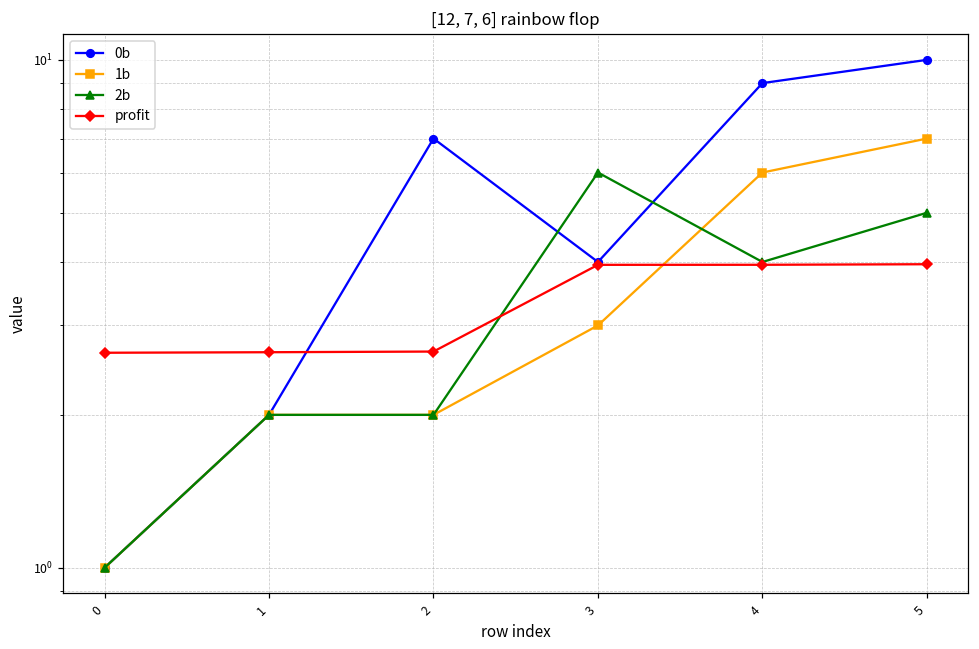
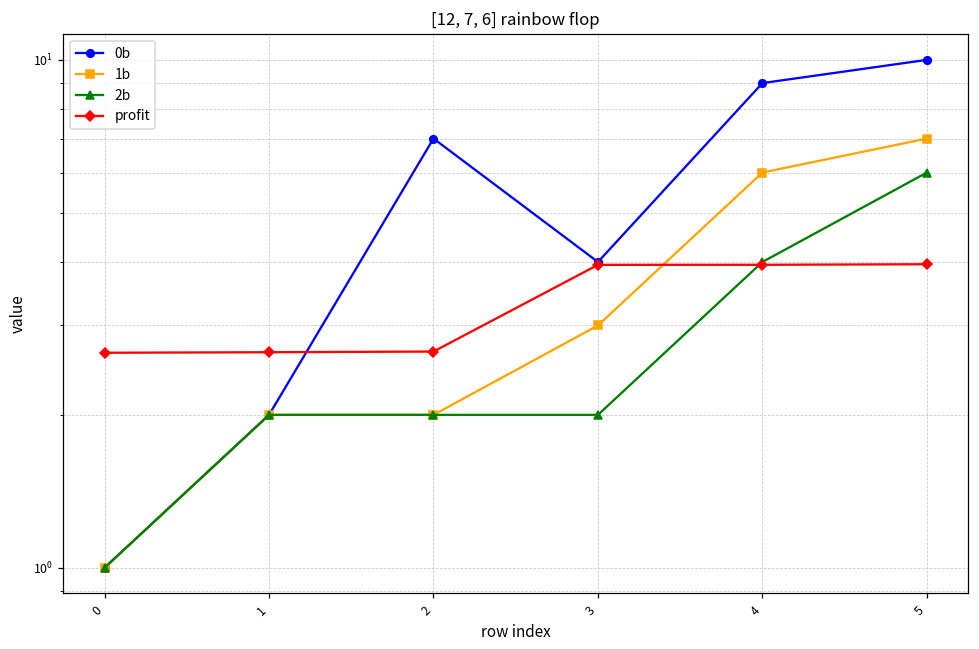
  {
    "0b": {
      "2": 7,
      "3": 4,
      "4": 9,
      "5": 10
    },
    "1b": {
      "3": 3,
      "4": 6,
      "5": 7
    },
    "2b": {
-     "3": 6,
-     "5": 5
+     "3": 2,
+     "5": 6
    },
    "profit": {
      "0": 2.7,
      "1": 2.7,
      "2": 2.7,
      "3": 3.9,
      "5": 4
    }
  }
